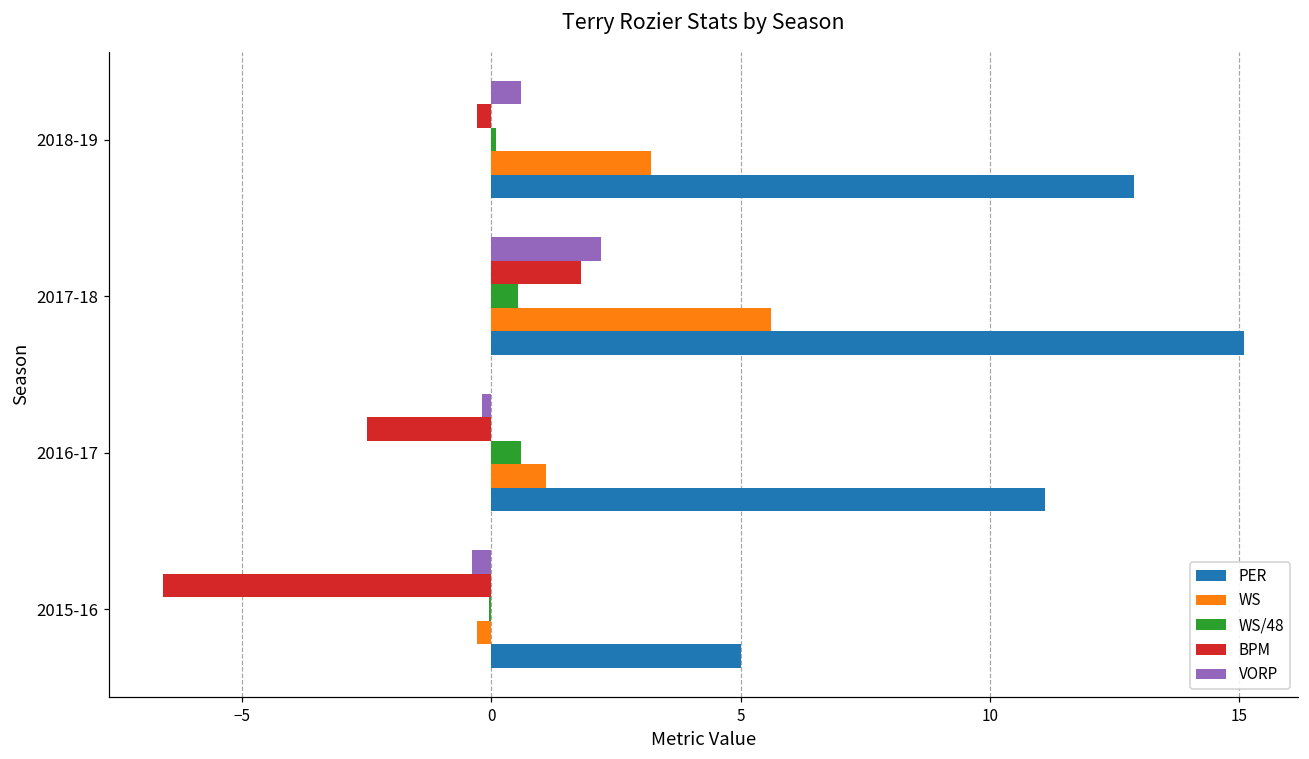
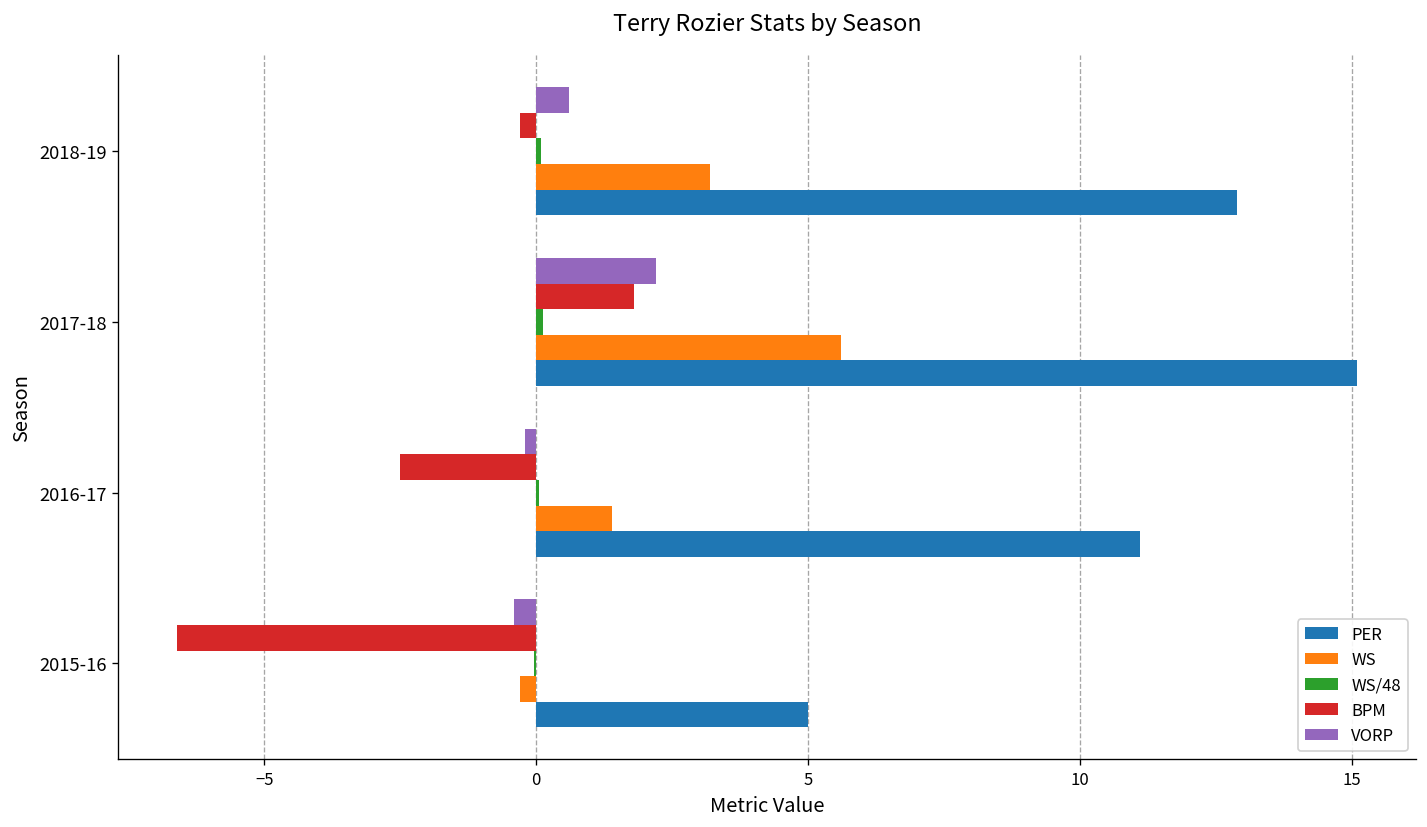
  {
    "PER": {
      "2018-19": 12.9,
      "2017-18": 15.1,
      "2016-17": 11.1,
      "2015-16": 5.0
    },
    "WS": {
      "2018-19": 3.2,
      "2017-18": 5.6,
-     "2016-17": 1.1,
+     "2016-17": 1.4,
      "2015-16": -0.3
    },
    "WS/48": {
      "2018-19": 0.1,
-     "2017-18": 0.5,
-     "2016-17": 0.6
+     "2017-18": 0.1,
+     "2016-17": 0.1
    },
    "BPM": {
      "2018-19": -0.3,
      "2017-18": 1.8,
      "2016-17": -2.5,
      "2015-16": -6.6
    },
    "VORP": {
      "2018-19": 0.6,
      "2017-18": 2.2,
      "2016-17": -0.2,
      "2015-16": -0.4
    }
  }
